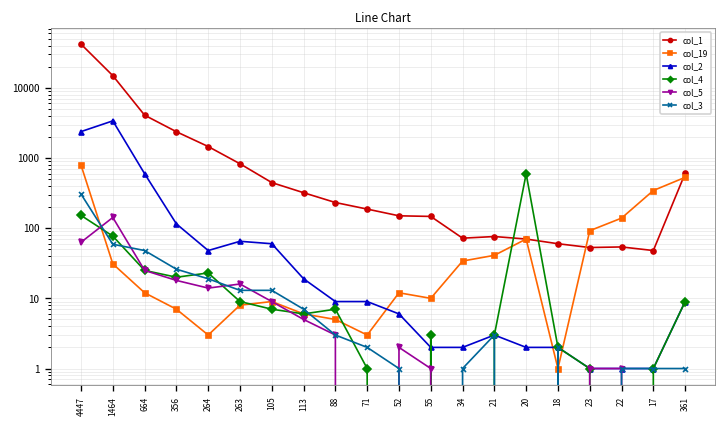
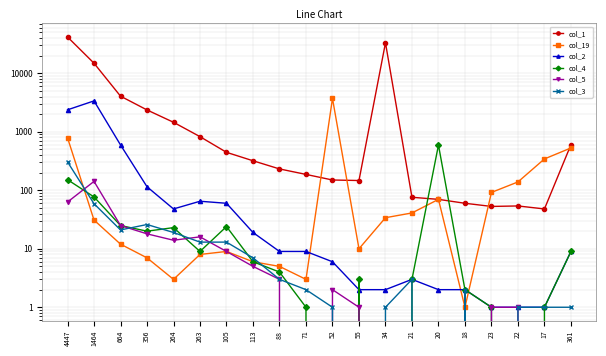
  {
    "col_1": {
      "4447": 40000,
      "1464": 15000,
      "664": 4000,
      "356": 2400,
      "264": 1500,
      "263": 800,
      "105": 400,
      "113": 300,
      "88": 230,
      "71": 190,
      "52": 150,
      "55": 150,
-     "34": 70,
+     "34": 30000,
      "21": 80,
      "18": 60,
      "23": 50,
      "22": 50,
      "17": 50,
      "361": 600
    },
    "col_19": {
      "4447": 800,
      "1464": 30,
      "664": 12,
      "356": 7,
      "264": 3,
      "263": 8,
      "88": 5,
      "71": 3,
-     "52": 12,
+     "52": 4000,
      "55": 10,
      "34": 30,
      "21": 40,
      "18": 1,
      "23": 90,
      "22": 140,
      "17": 300,
      "361": 500
    },
    "col_2": {
      "4447": 2400,
      "1464": 3000,
      "664": 600,
      "356": 120,
      "264": 50,
      "263": 70,
      "105": 60,
      "113": 19,
      "88": 9,
      "71": 9,
      "52": 6,
      "55": 2,
      "34": 2,
      "20": 2
    },
    "col_4": {
      "4447": 150,
      "1464": 80,
      "356": 20,
      "264": 23,
      "263": 9,
-     "105": 7,
-     "88": 7,
+     "105": 24,
+     "88": 4,
      "71": 1,
      "55": 3,
      "20": 600
    },
    "col_5": {
      "4447": 60,
      "1464": 140,
      "356": 18,
      "264": 14,
      "263": 16,
      "113": 5,
      "52": 2,
      "55": 1
    },
    "col_3": {
      "4447": 300,
      "1464": 60,
-     "664": 50,
+     "664": 21,
      "356": 30,
      "264": 19,
      "263": 13,
      "105": 13,
      "113": 7,
      "71": 2,
      "52": 1,
      "34": 1,
      "361": 1
    }
  }
